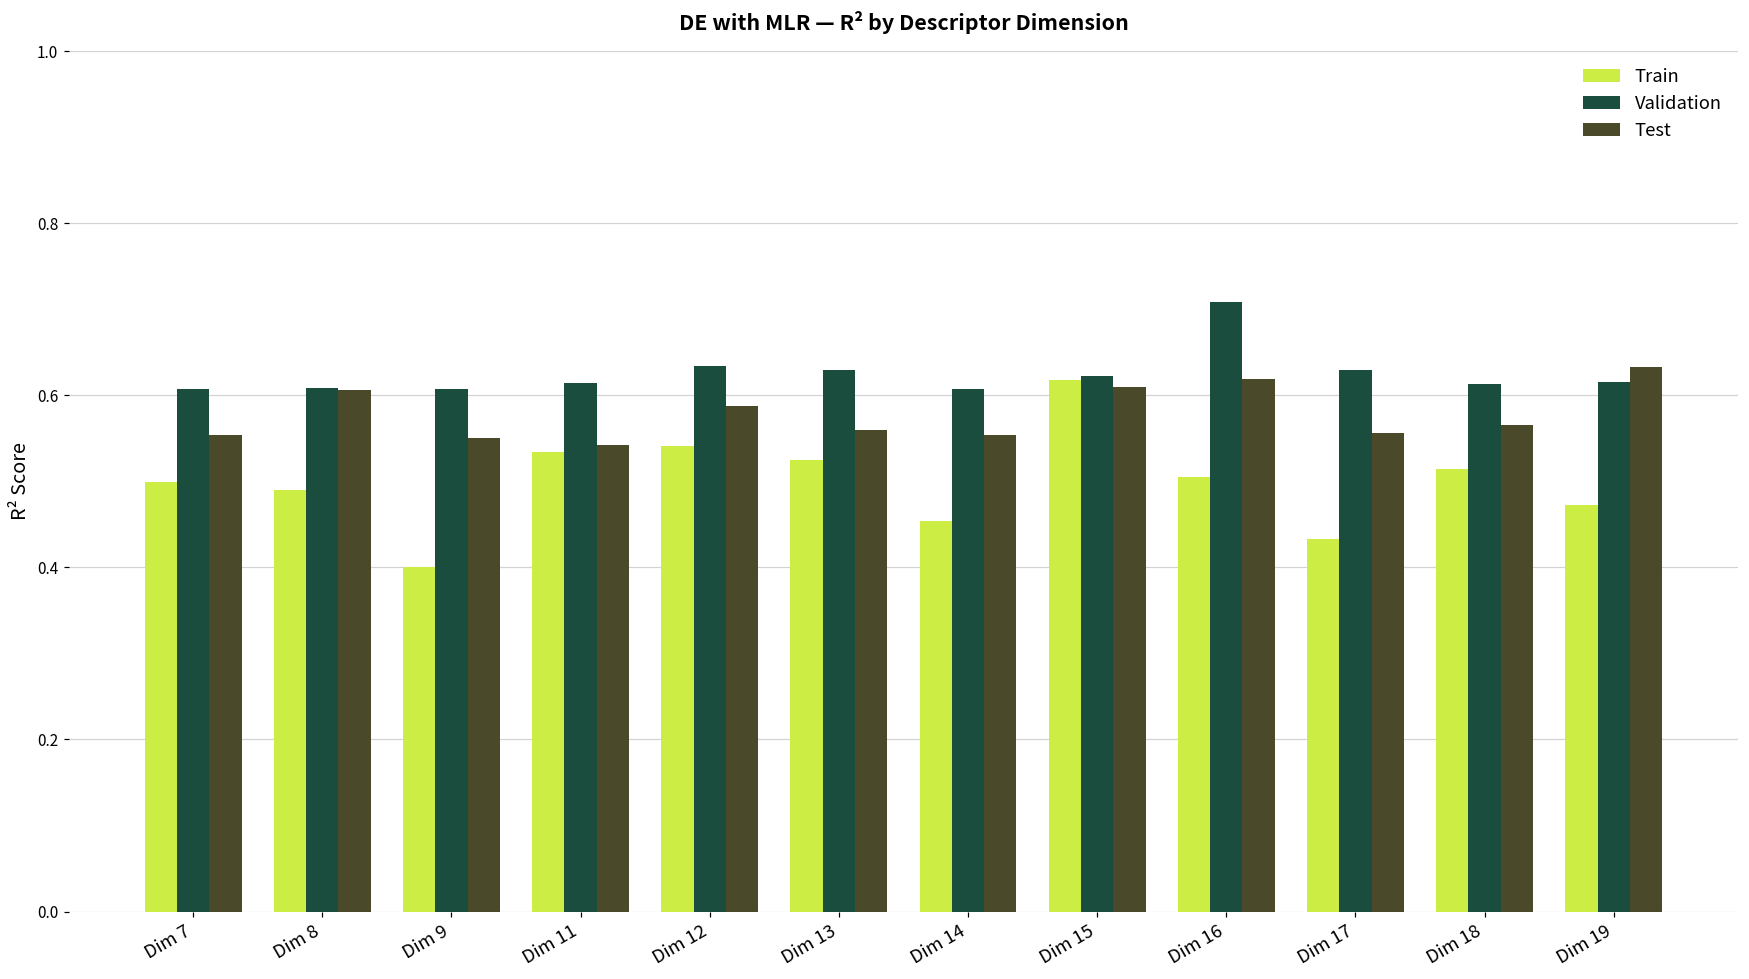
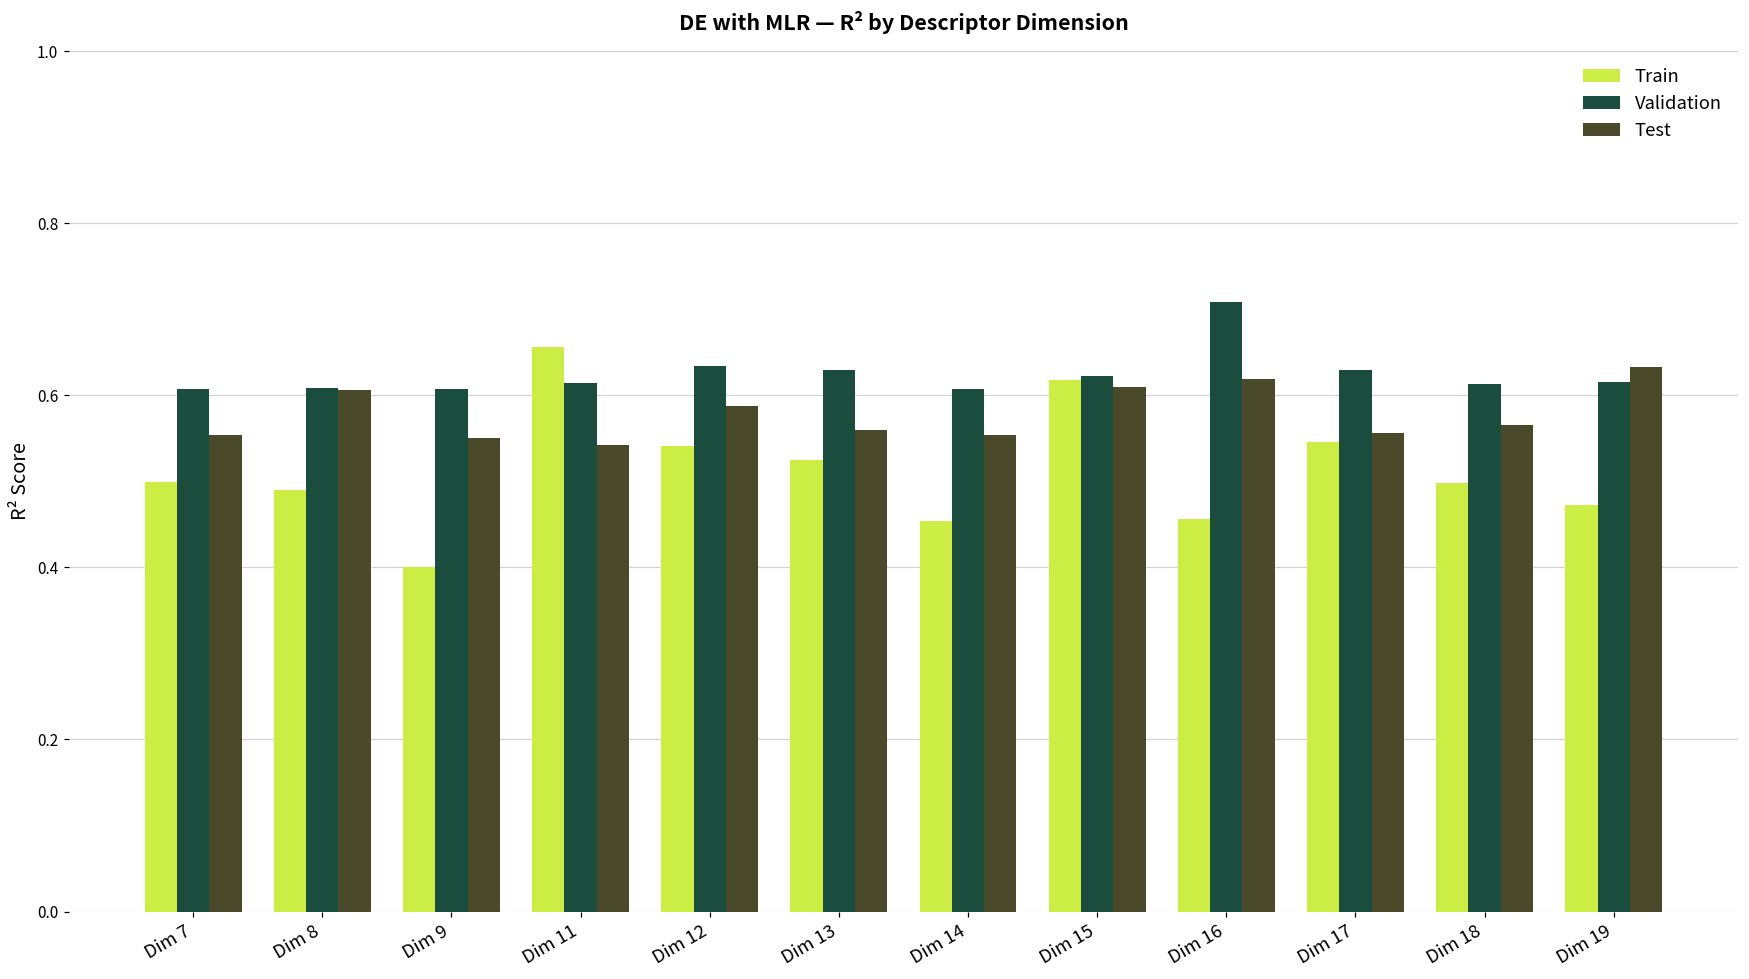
  {
    "Train": {
      "Dim 7": 0.50,
      "Dim 8": 0.49,
      "Dim 9": 0.40,
-     "Dim 11": 0.53,
+     "Dim 11": 0.66,
      "Dim 12": 0.54,
      "Dim 13": 0.52,
      "Dim 14": 0.45,
      "Dim 15": 0.62,
-     "Dim 16": 0.51,
-     "Dim 17": 0.43,
-     "Dim 18": 0.51,
+     "Dim 16": 0.46,
+     "Dim 17": 0.55,
+     "Dim 18": 0.50,
      "Dim 19": 0.47
    }
  }
